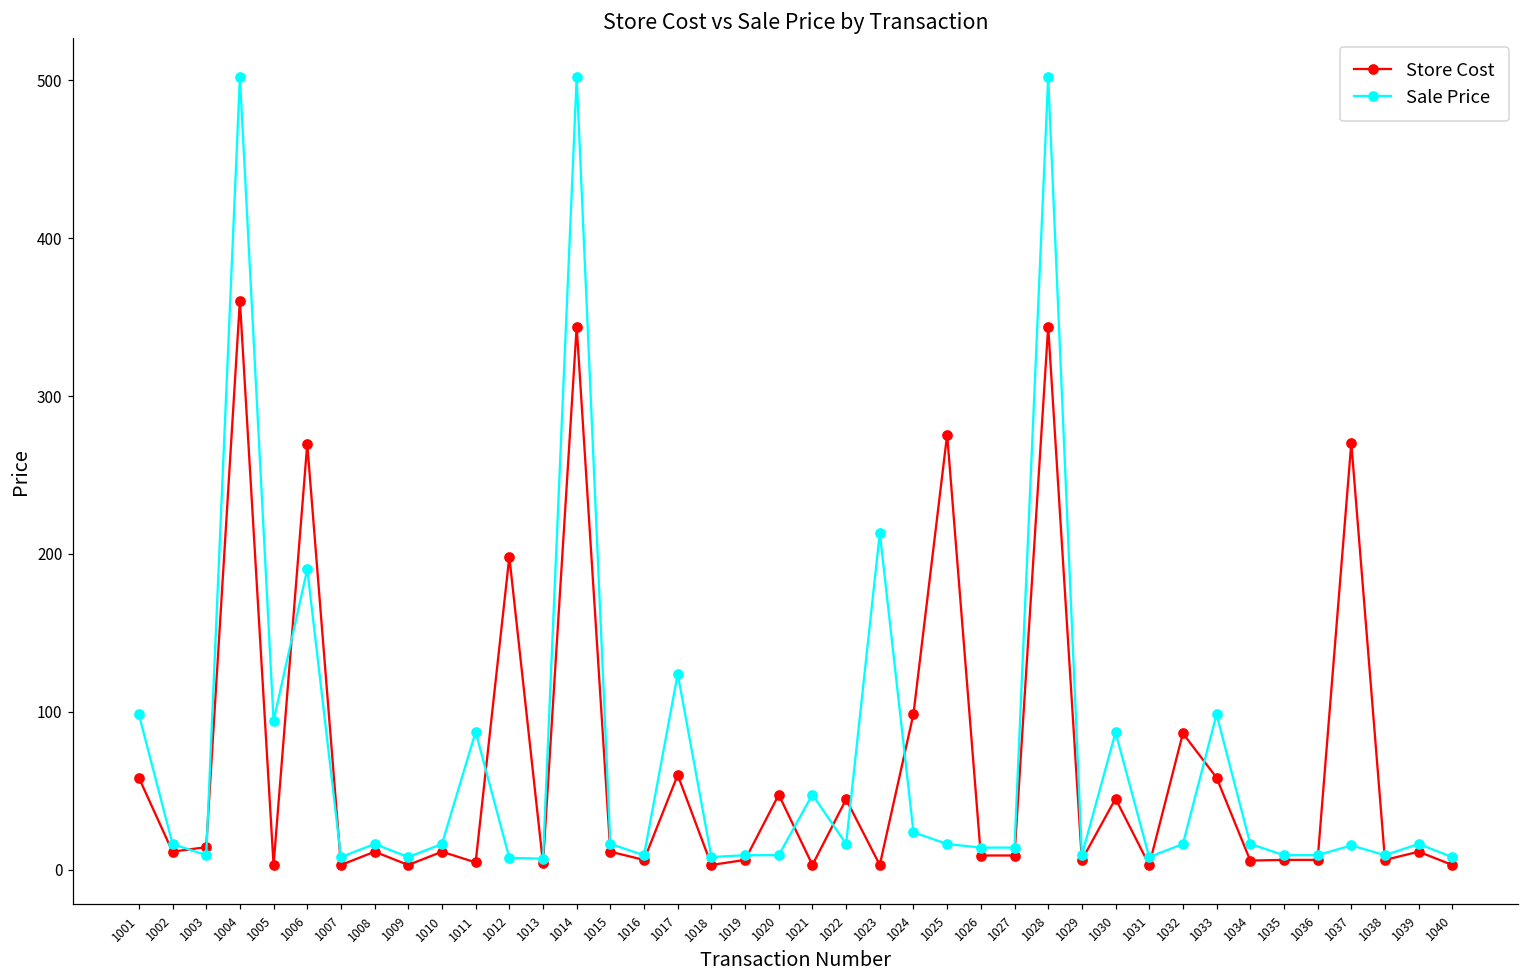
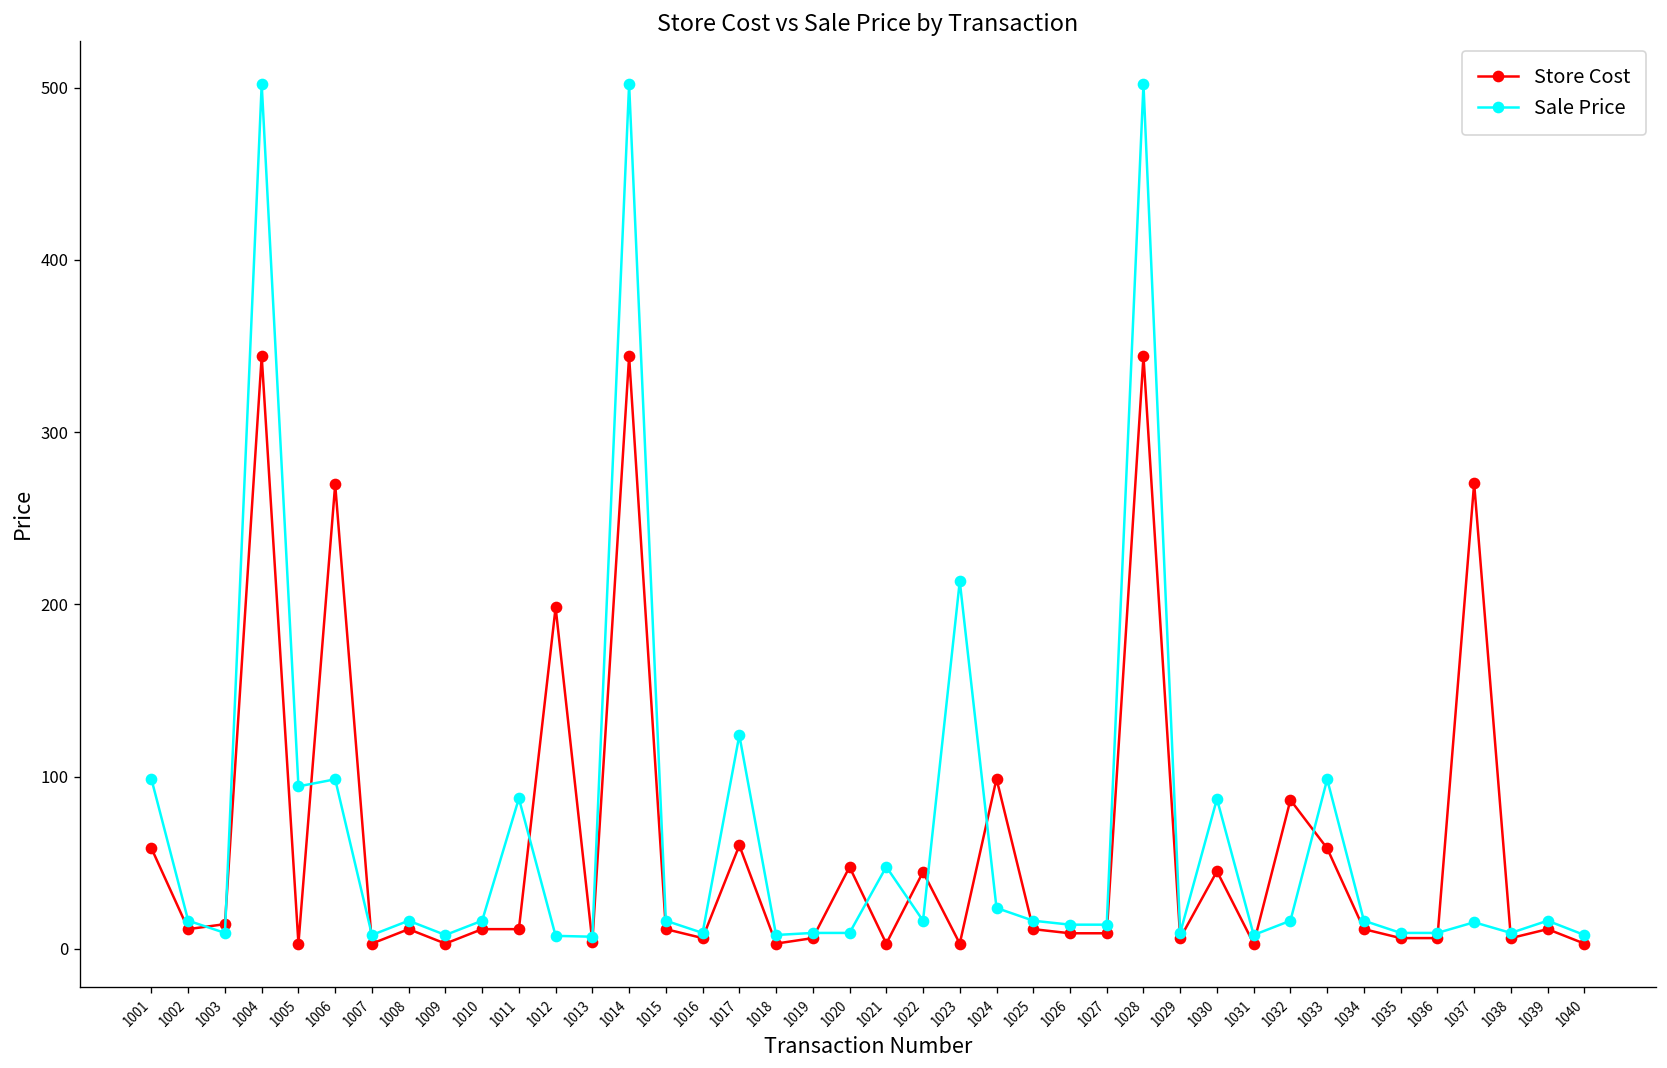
  {
    "Store Cost": {
      "1001": 58,
      "1002": 11,
      "1003": 14,
-     "1004": 360,
+     "1004": 344,
      "1005": 3,
      "1006": 270,
      "1007": 3,
      "1008": 11,
      "1009": 3,
      "1010": 11,
-     "1011": 5,
+     "1011": 11,
      "1012": 198,
      "1013": 4,
      "1014": 344,
      "1015": 11,
      "1016": 6,
      "1017": 60,
      "1018": 3,
      "1019": 6,
      "1020": 48,
      "1021": 3,
      "1022": 45,
      "1023": 3,
      "1024": 99,
-     "1025": 276,
+     "1025": 11,
      "1026": 9,
      "1027": 9,
      "1028": 344,
      "1029": 6,
      "1030": 45,
      "1031": 3,
      "1032": 86,
      "1033": 58,
-     "1034": 6,
+     "1034": 11,
      "1035": 6,
      "1036": 6,
      "1037": 270,
      "1038": 6,
      "1039": 11,
      "1040": 3
    },
    "Sale Price": {
      "1001": 98,
      "1002": 16,
      "1003": 9,
      "1004": 502,
      "1005": 94,
-     "1006": 190,
+     "1006": 98,
      "1007": 8,
      "1008": 16,
      "1009": 8,
      "1010": 16,
      "1011": 87,
      "1012": 8,
      "1013": 7,
      "1014": 502,
      "1015": 16,
      "1016": 9,
      "1017": 124,
      "1018": 8,
      "1019": 9,
      "1020": 9,
      "1021": 48,
      "1022": 16,
      "1023": 213,
      "1024": 24,
      "1025": 16,
      "1026": 14,
      "1027": 14,
      "1028": 502,
      "1029": 9,
      "1030": 87,
      "1031": 8,
      "1032": 16,
      "1033": 98,
      "1034": 16,
      "1035": 9,
      "1036": 9,
      "1037": 15,
      "1038": 9,
      "1039": 16,
      "1040": 8
    }
  }
